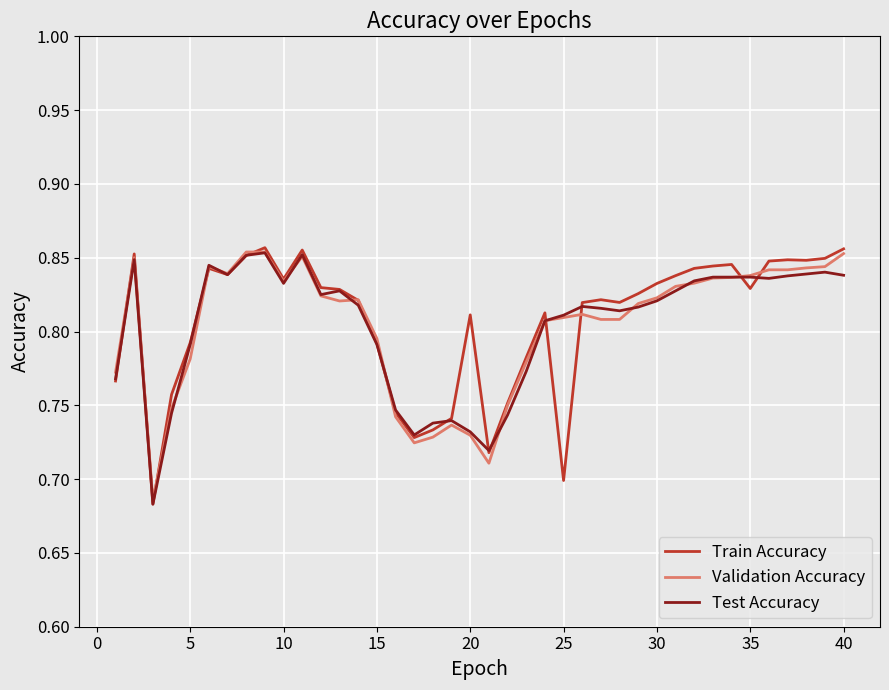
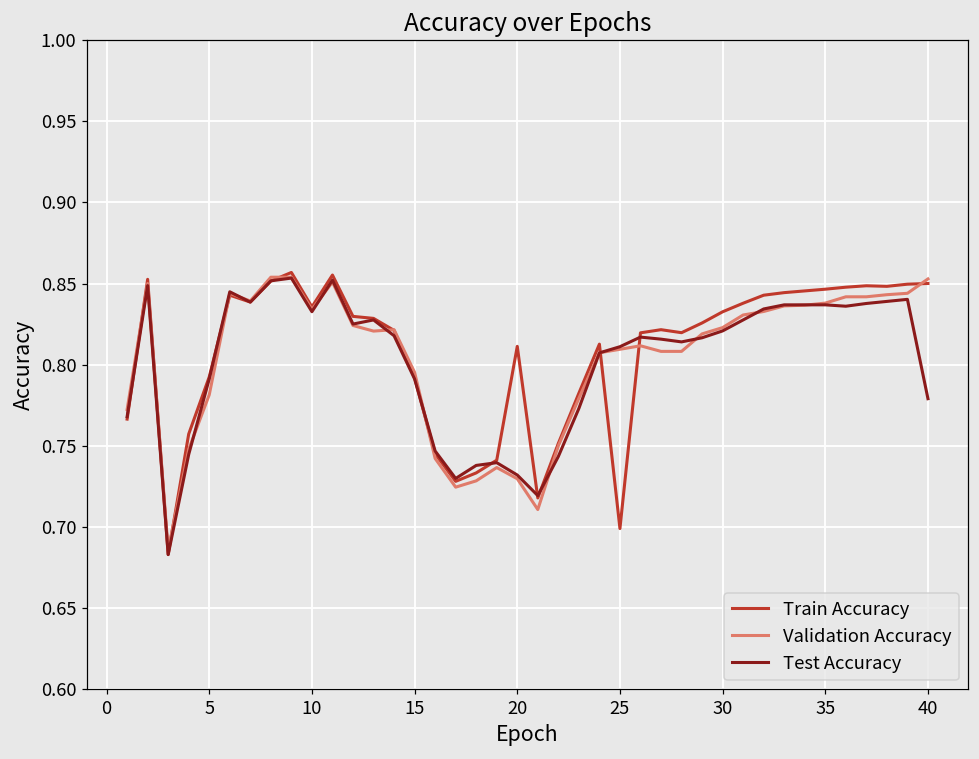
  {
    "Train Accuracy": {
      "20": 0.811,
      "25": 0.699,
      "30": 0.833,
-     "35": 0.829,
-     "40": 0.856
+     "35": 0.846,
+     "40": 0.850
    },
    "Validation Accuracy": {
      "5": 0.781,
      "15": 0.795,
      "20": 0.730,
      "30": 0.823,
      "40": 0.853
    },
    "Test Accuracy": {
      "20": 0.732,
      "30": 0.821,
-     "40": 0.838
+     "40": 0.779
    }
  }
